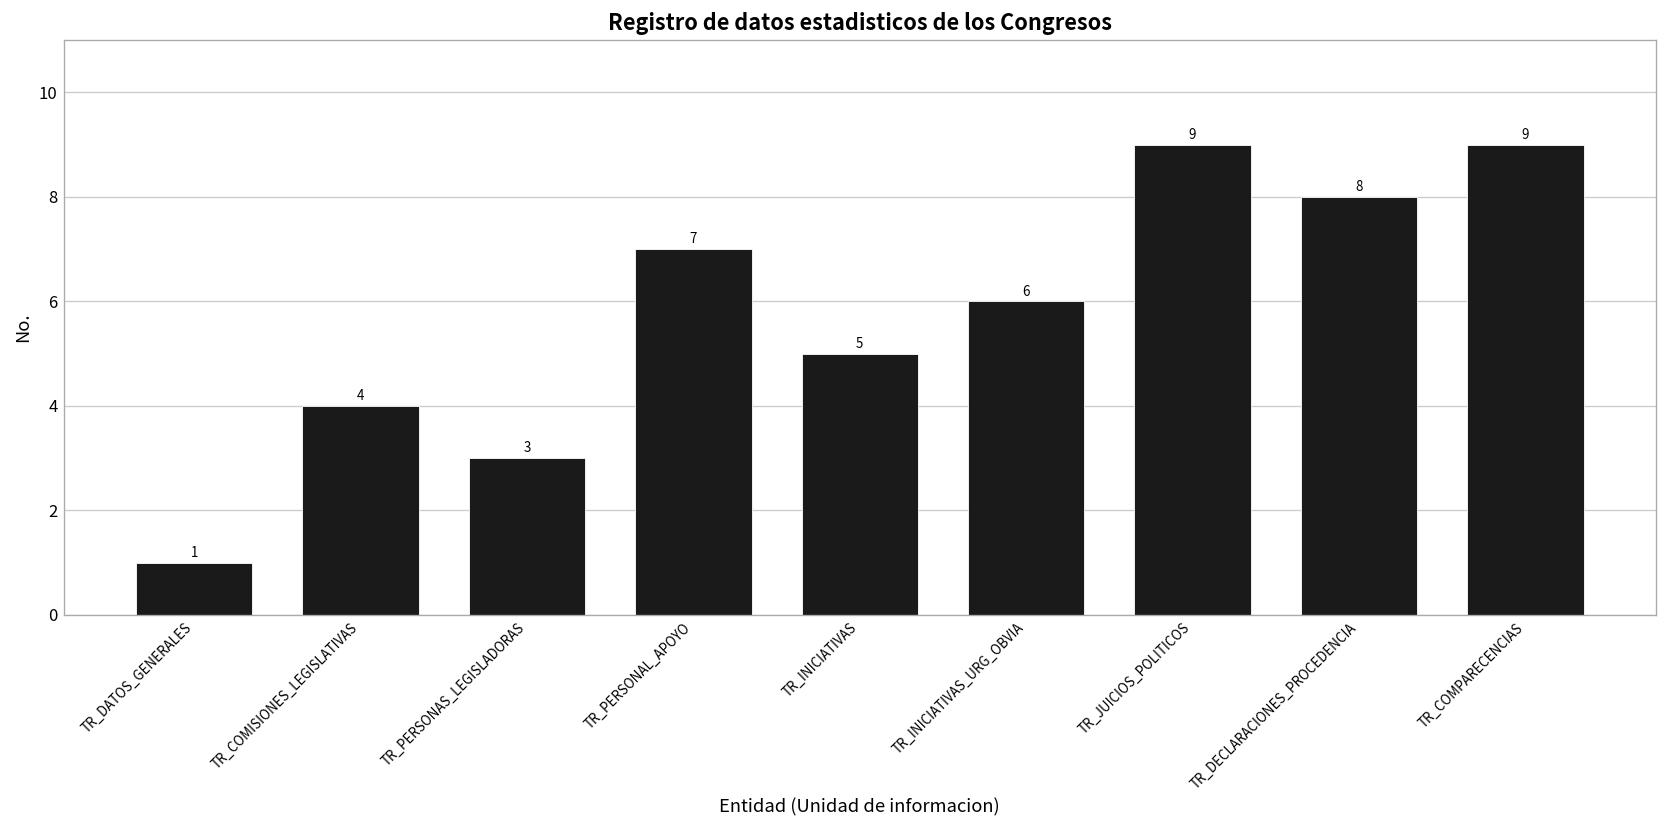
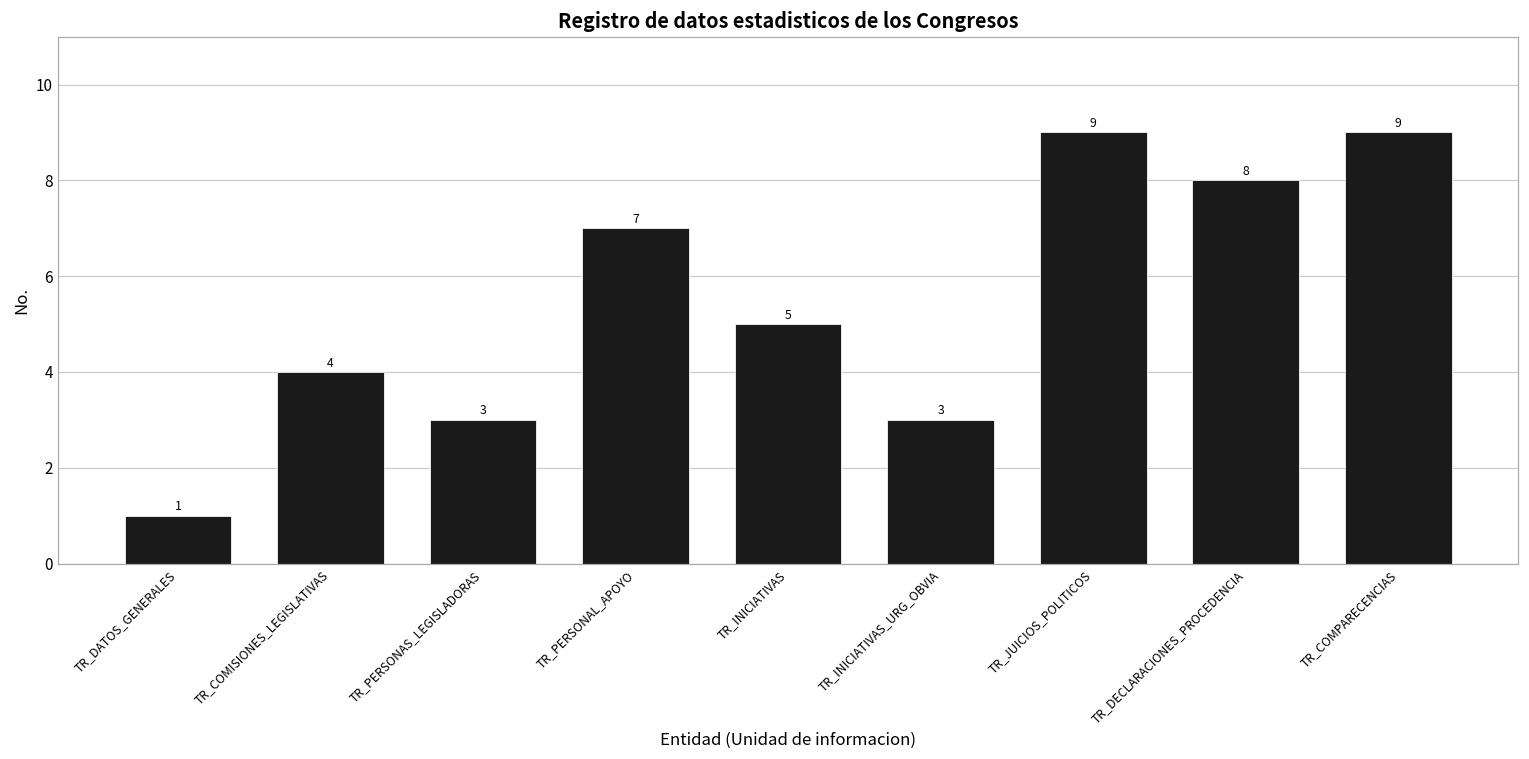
  {
    "TR_DATOS_GENERALES": 1,
    "TR_COMISIONES_LEGISLATIVAS": 4,
    "TR_PERSONAS_LEGISLADORAS": 3,
    "TR_PERSONAL_APOYO": 7,
    "TR_INICIATIVAS": 5,
-   "TR_INICIATIVAS_URG_OBVIA": 6,
+   "TR_INICIATIVAS_URG_OBVIA": 3,
    "TR_JUICIOS_POLITICOS": 9,
    "TR_DECLARACIONES_PROCEDENCIA": 8,
    "TR_COMPARECENCIAS": 9
  }
